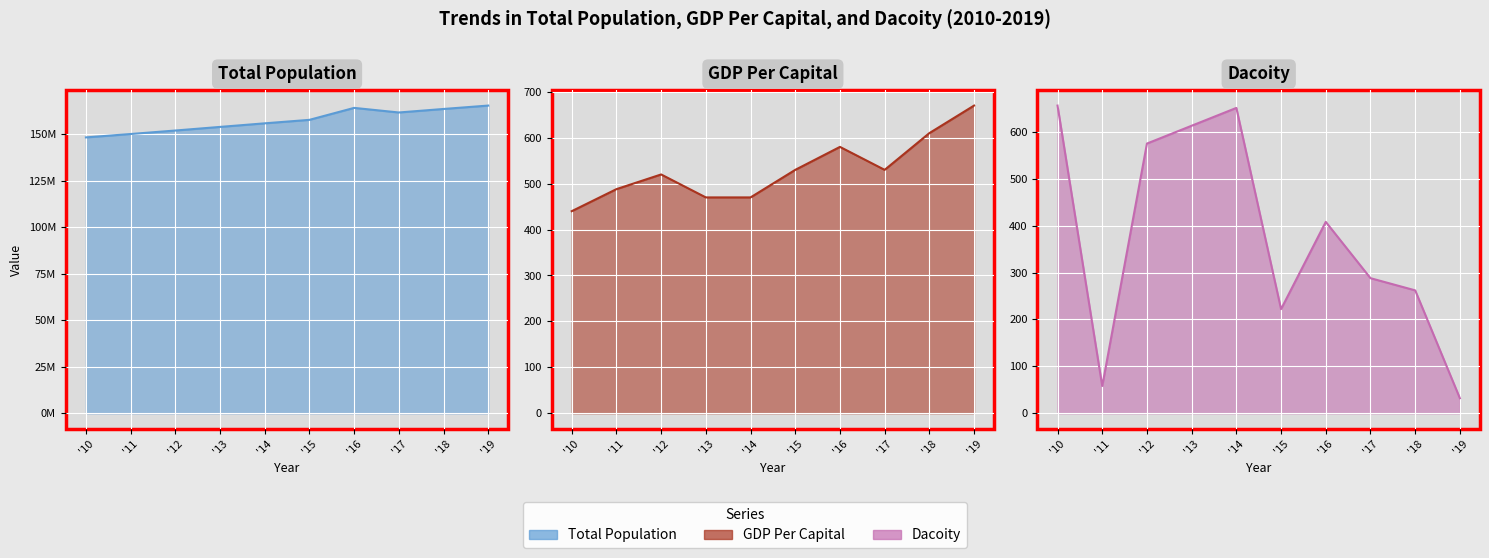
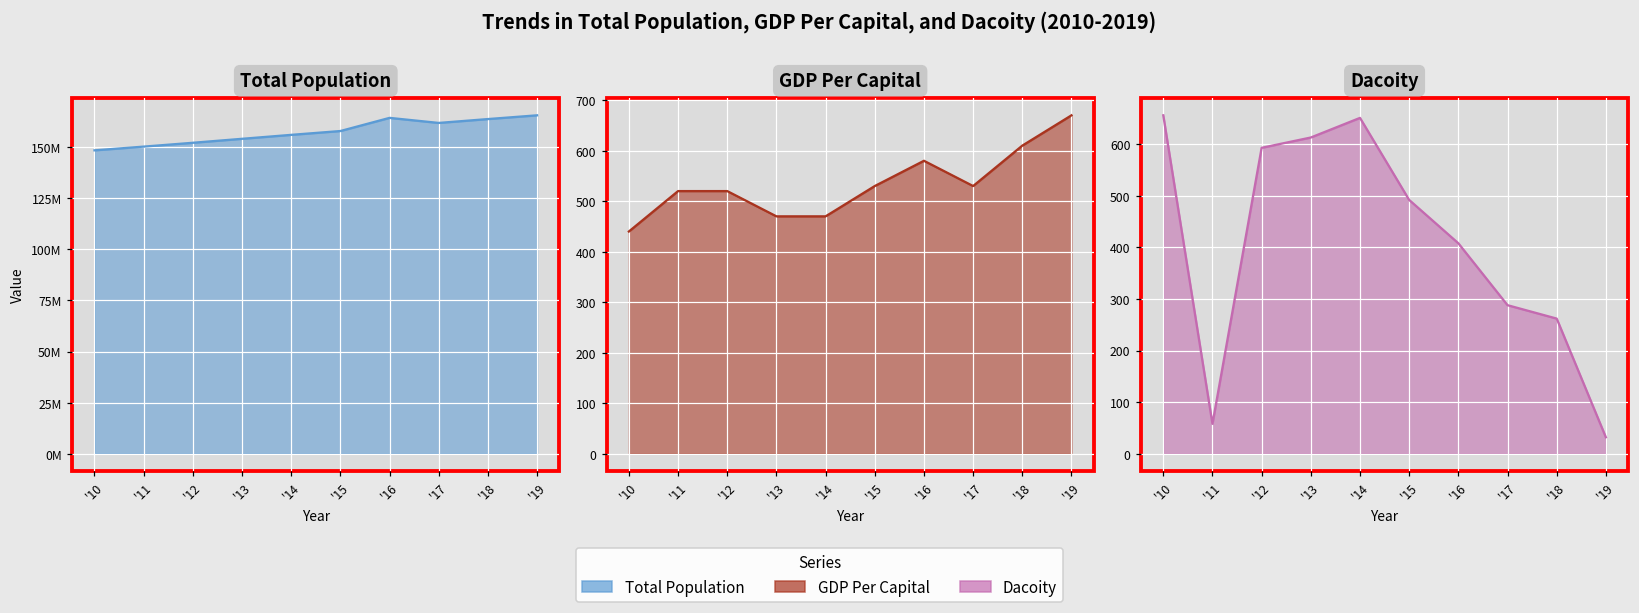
  {
    "Total Population": {
      "'10": 148000000,
      "'11": 150000000,
      "'12": 152000000,
      "'13": 154000000,
      "'14": 156000000,
      "'15": 158000000,
      "'16": 164000000,
      "'17": 162000000,
      "'18": 164000000,
      "'19": 166000000
    },
    "GDP Per Capital": {
      "'10": 440,
-     "'11": 490,
+     "'11": 520,
      "'12": 520,
      "'13": 470,
      "'14": 470,
      "'15": 530,
      "'16": 580,
      "'17": 530,
      "'18": 610,
      "'19": 670
    },
    "Dacoity": {
      "'10": 660,
      "'11": 60,
-     "'12": 580,
+     "'12": 590,
      "'13": 610,
      "'14": 650,
-     "'15": 220,
+     "'15": 490,
      "'16": 410,
      "'17": 290,
      "'18": 260,
      "'19": 30
    }
  }
